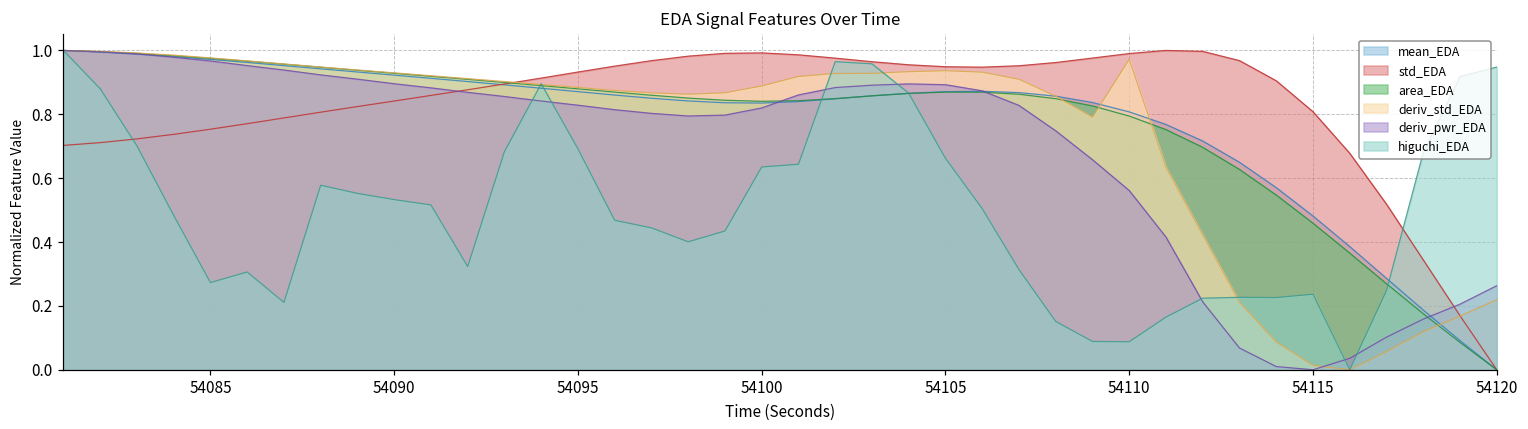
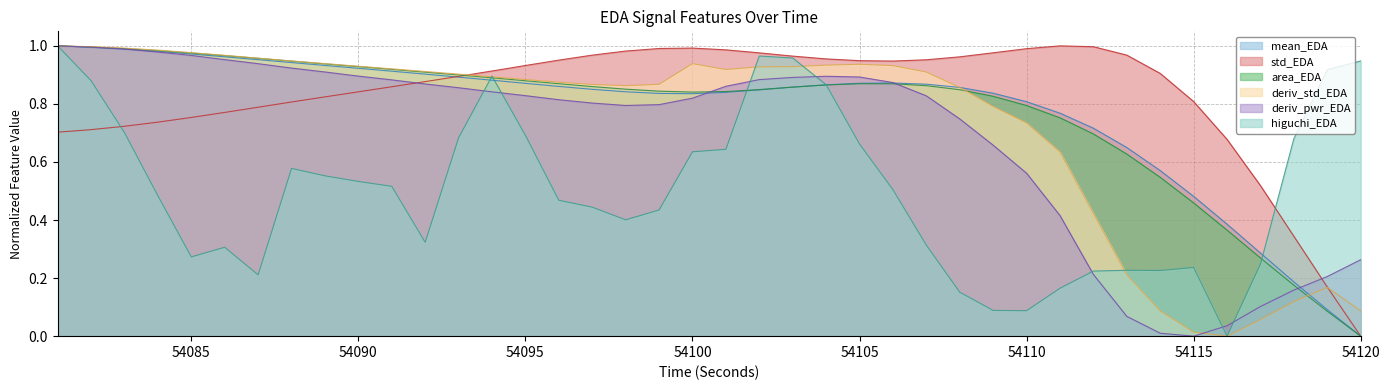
  {
    "std_EDA": {
      "54085": 0.75,
      "54090": 0.84,
      "54095": 0.93,
      "54100": 0.99,
      "54105": 0.95,
      "54110": 0.99,
      "54115": 0.81
    },
    "area_EDA": {
      "54110": 0.79,
      "54115": 0.46
    },
    "deriv_std_EDA": {
-     "54100": 0.89,
+     "54100": 0.94,
      "54105": 0.94,
-     "54110": 0.97,
+     "54110": 0.73,
      "54115": 0.01,
-     "54120": 0.22
+     "54120": 0.09
    }
  }
